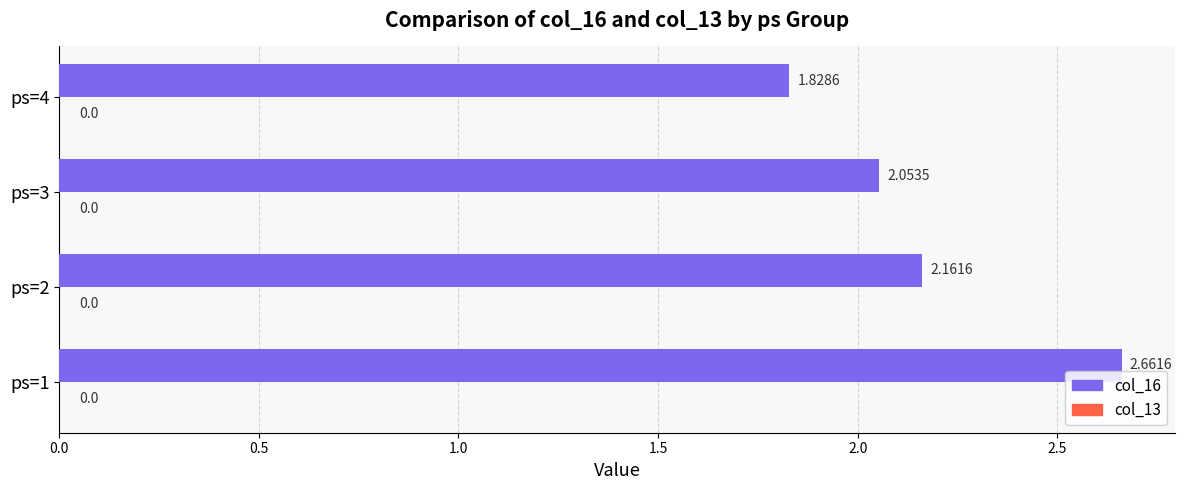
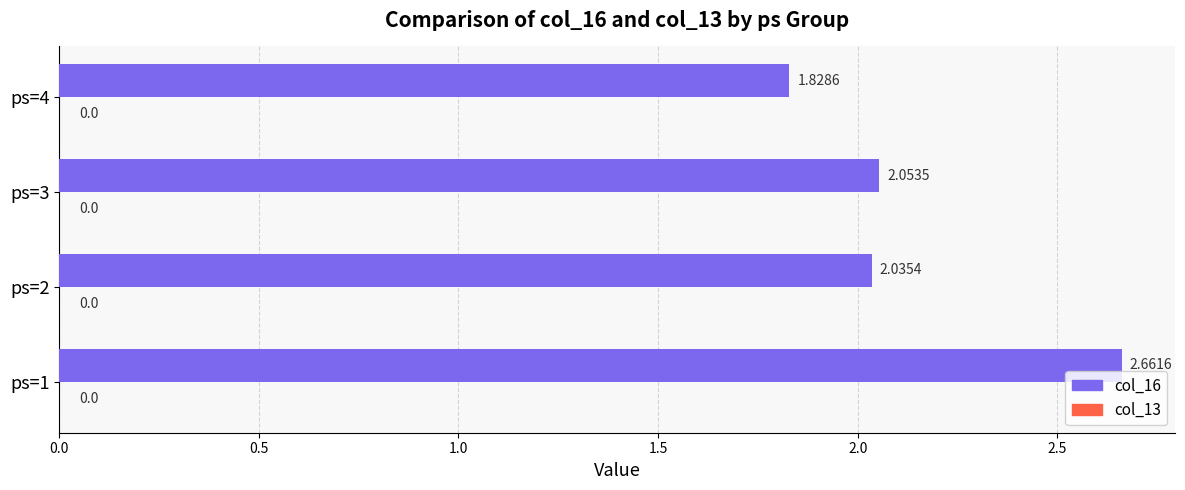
  {
    "col_16": {
      "ps=4": 1.8286,
      "ps=3": 2.0535,
-     "ps=2": 2.1616
+     "ps=2": 2.0354
    },
    "col_13": {
      "ps=4": 0.0,
      "ps=3": 0.0,
      "ps=2": 0.0,
      "ps=1": 0.0
    }
  }
